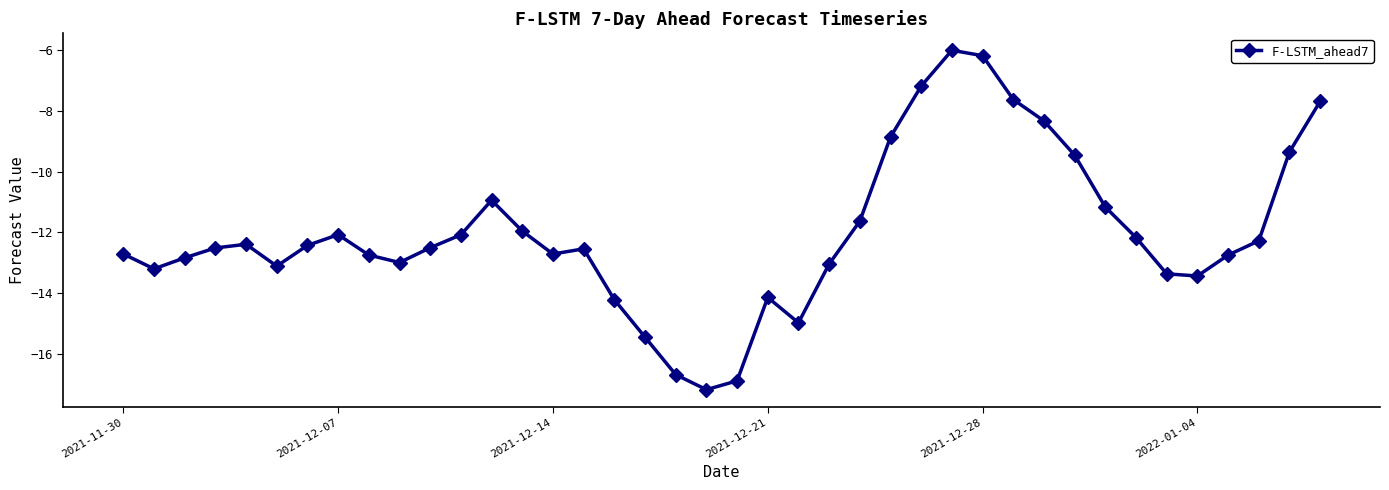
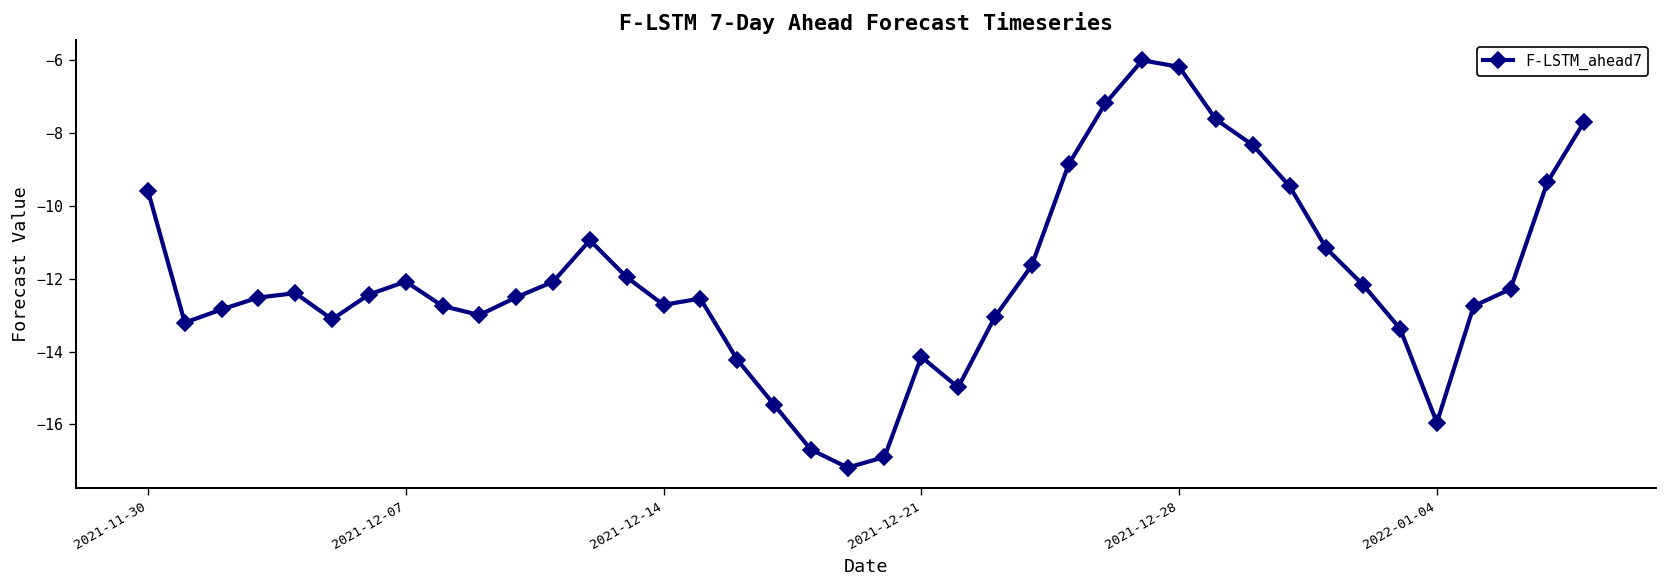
  {
-   "2021-11-30": -12.7,
+   "2021-11-30": -9.6,
    "2021-12-07": -12.1,
    "2021-12-14": -12.7,
    "2021-12-21": -14.1,
    "2021-12-28": -6.2,
-   "2022-01-04": -13.4
+   "2022-01-04": -16.0
  }
